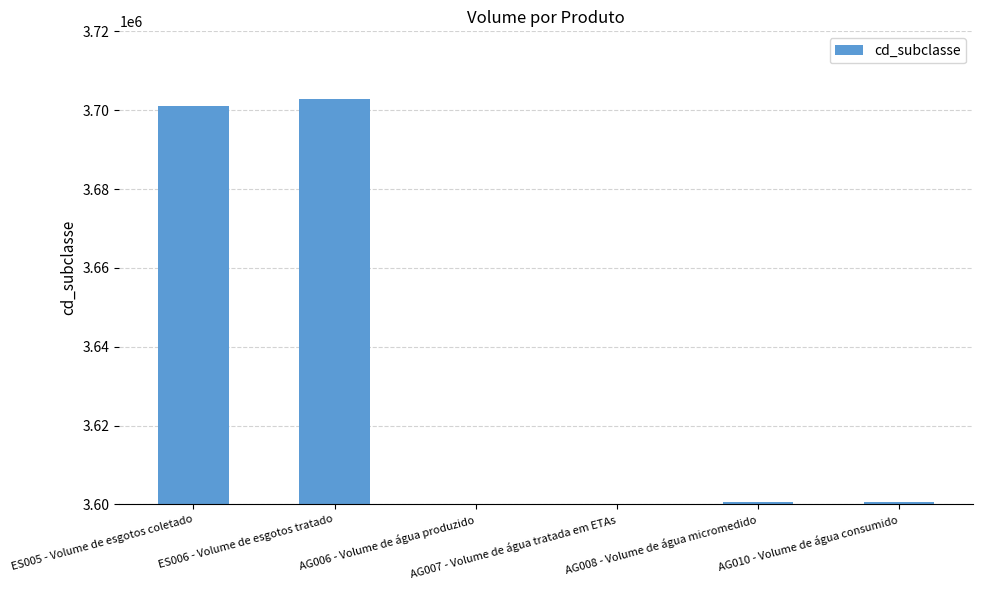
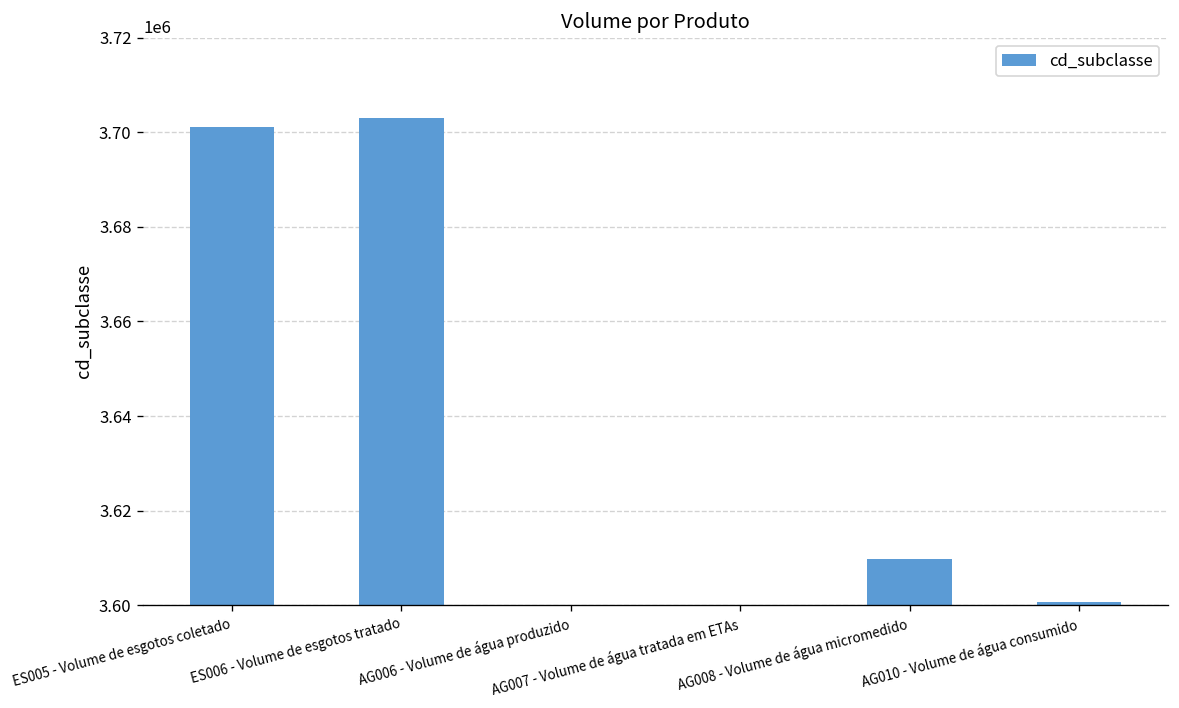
  {
    "ES005 - Volume de esgotos coletado": 3701000,
    "ES006 - Volume de esgotos tratado": 3703000,
-   "AG008 - Volume de água micromedido": 3601000,
+   "AG008 - Volume de água micromedido": 3610000,
    "AG010 - Volume de água consumido": 3601000
  }
